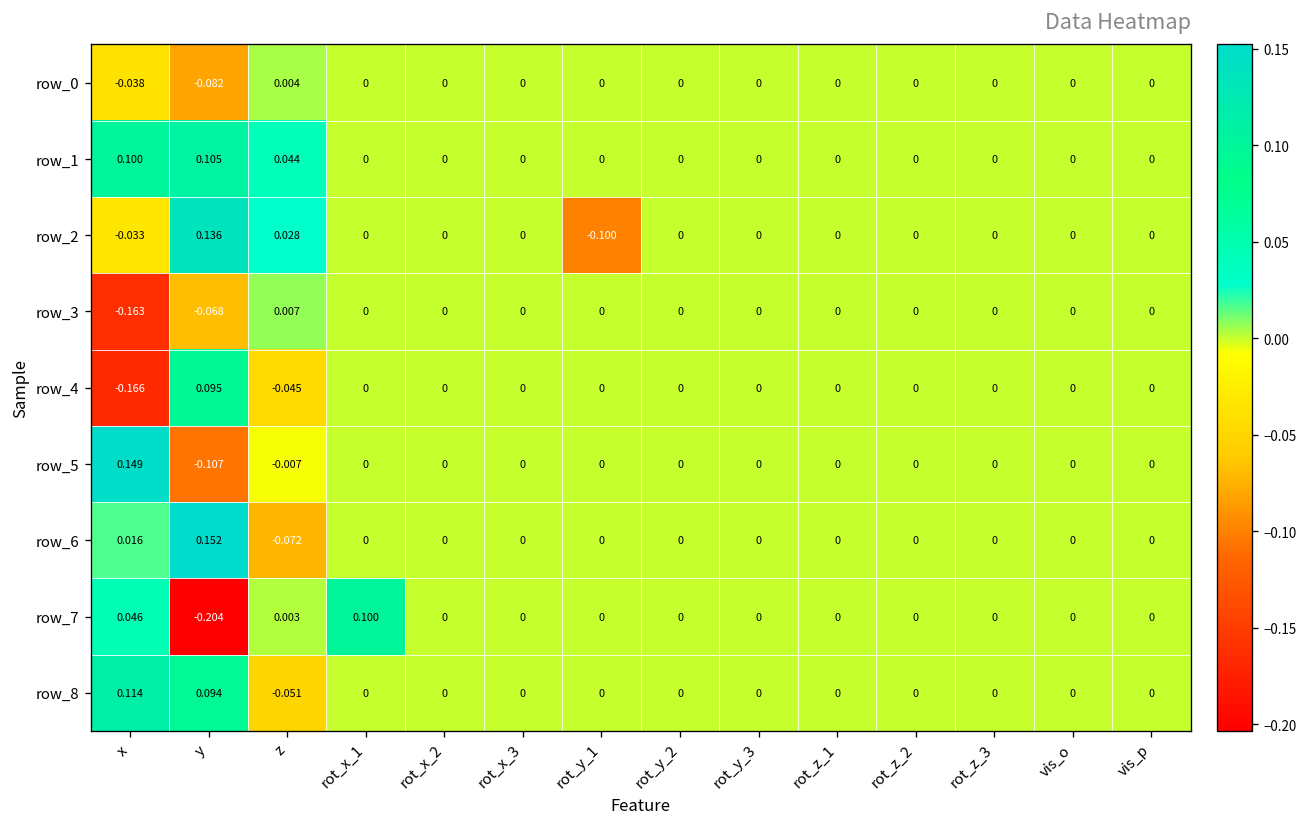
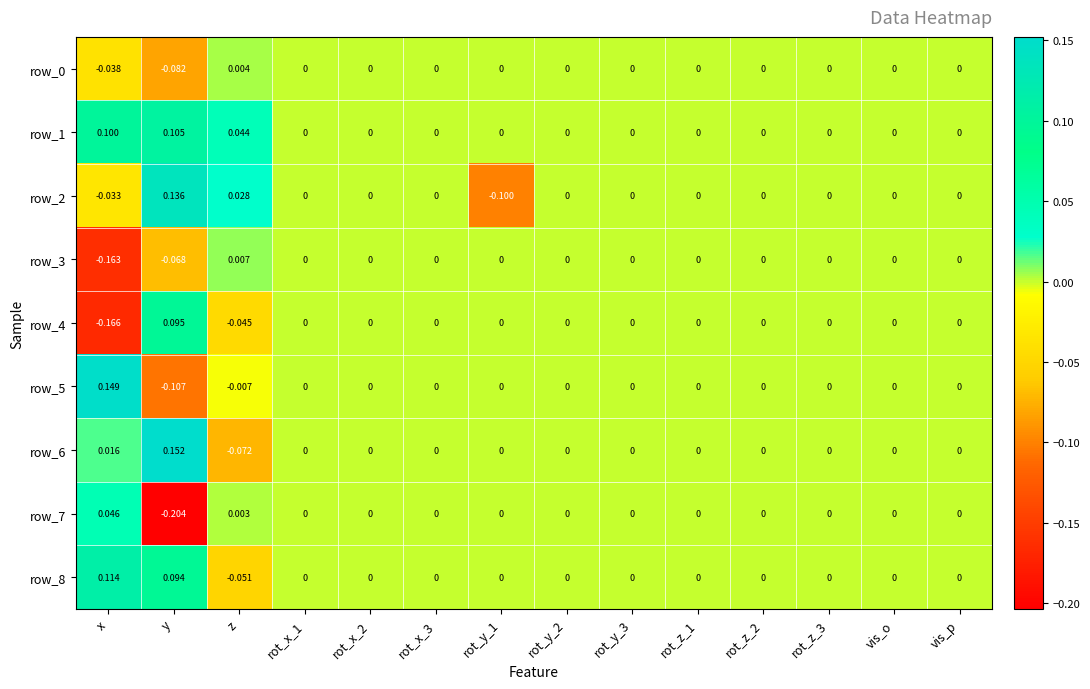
  {
    "row_0": {
      "x": -0.038,
      "y": -0.082,
      "z": 0.004,
      "rot_x_1": 0,
      "rot_x_2": 0,
      "rot_x_3": 0,
      "rot_y_1": 0,
      "rot_y_2": 0,
      "rot_y_3": 0,
      "rot_z_1": 0,
      "rot_z_2": 0,
      "rot_z_3": 0,
      "vis_o": 0,
      "vis_p": 0
    },
    "row_1": {
      "x": 0.100,
      "y": 0.105,
      "z": 0.044,
      "rot_x_1": 0,
      "rot_x_2": 0,
      "rot_x_3": 0,
      "rot_y_1": 0,
      "rot_y_2": 0,
      "rot_y_3": 0,
      "rot_z_1": 0,
      "rot_z_2": 0,
      "rot_z_3": 0,
      "vis_o": 0,
      "vis_p": 0
    },
    "row_2": {
      "x": -0.033,
      "y": 0.136,
      "z": 0.028,
      "rot_x_1": 0,
      "rot_x_2": 0,
      "rot_x_3": 0,
      "rot_y_1": -0.100,
      "rot_y_2": 0,
      "rot_y_3": 0,
      "rot_z_1": 0,
      "rot_z_2": 0,
      "rot_z_3": 0,
      "vis_o": 0,
      "vis_p": 0
    },
    "row_3": {
      "x": -0.163,
      "y": -0.068,
      "z": 0.007,
      "rot_x_1": 0,
      "rot_x_2": 0,
      "rot_x_3": 0,
      "rot_y_1": 0,
      "rot_y_2": 0,
      "rot_y_3": 0,
      "rot_z_1": 0,
      "rot_z_2": 0,
      "rot_z_3": 0,
      "vis_o": 0,
      "vis_p": 0
    },
    "row_4": {
      "x": -0.166,
      "y": 0.095,
      "z": -0.045,
      "rot_x_1": 0,
      "rot_x_2": 0,
      "rot_x_3": 0,
      "rot_y_1": 0,
      "rot_y_2": 0,
      "rot_y_3": 0,
      "rot_z_1": 0,
      "rot_z_2": 0,
      "rot_z_3": 0,
      "vis_o": 0,
      "vis_p": 0
    },
    "row_5": {
      "x": 0.149,
      "y": -0.107,
      "z": -0.007,
      "rot_x_1": 0,
      "rot_x_2": 0,
      "rot_x_3": 0,
      "rot_y_1": 0,
      "rot_y_2": 0,
      "rot_y_3": 0,
      "rot_z_1": 0,
      "rot_z_2": 0,
      "rot_z_3": 0,
      "vis_o": 0,
      "vis_p": 0
    },
    "row_6": {
      "x": 0.016,
      "y": 0.152,
      "z": -0.072,
      "rot_x_1": 0,
      "rot_x_2": 0,
      "rot_x_3": 0,
      "rot_y_1": 0,
      "rot_y_2": 0,
      "rot_y_3": 0,
      "rot_z_1": 0,
      "rot_z_2": 0,
      "rot_z_3": 0,
      "vis_o": 0,
      "vis_p": 0
    },
    "row_7": {
      "x": 0.046,
      "y": -0.204,
      "z": 0.003,
-     "rot_x_1": 0.100,
+     "rot_x_1": 0,
      "rot_x_2": 0,
      "rot_x_3": 0,
      "rot_y_1": 0,
      "rot_y_2": 0,
      "rot_y_3": 0,
      "rot_z_1": 0,
      "rot_z_2": 0,
      "rot_z_3": 0,
      "vis_o": 0,
      "vis_p": 0
    },
    "row_8": {
      "x": 0.114,
      "y": 0.094,
      "z": -0.051,
      "rot_x_1": 0,
      "rot_x_2": 0,
      "rot_x_3": 0,
      "rot_y_1": 0,
      "rot_y_2": 0,
      "rot_y_3": 0,
      "rot_z_1": 0,
      "rot_z_2": 0,
      "rot_z_3": 0,
      "vis_o": 0,
      "vis_p": 0
    }
  }
